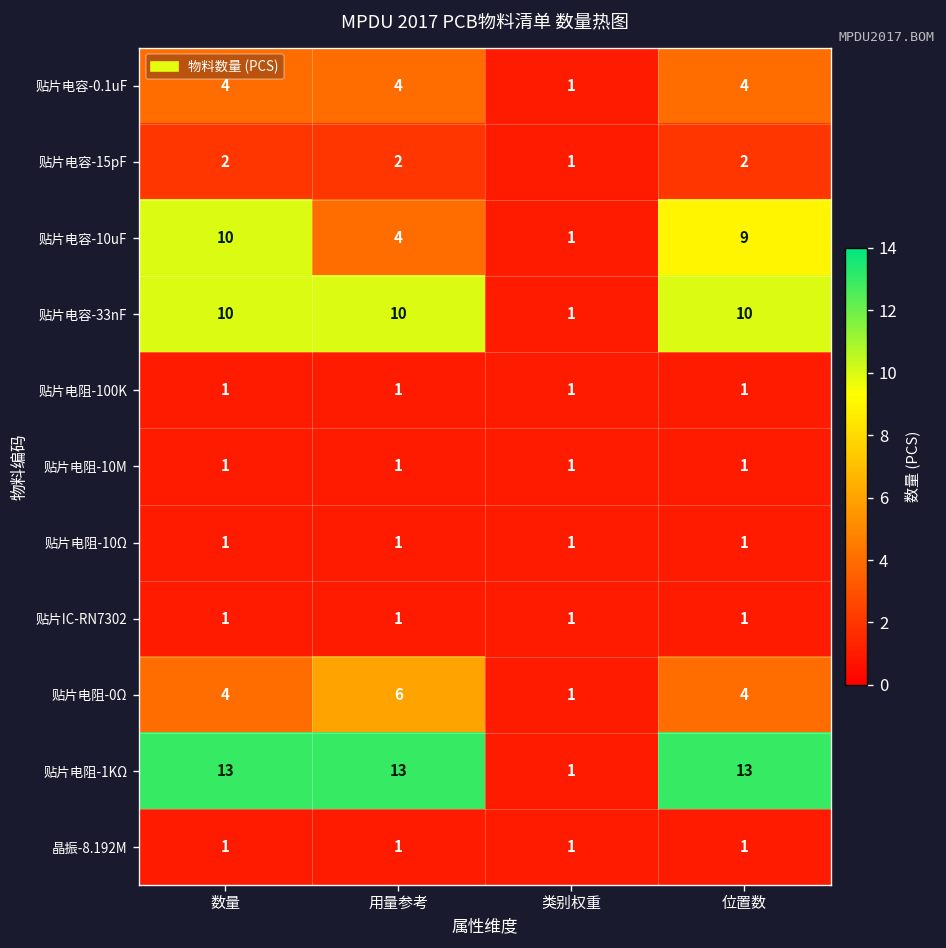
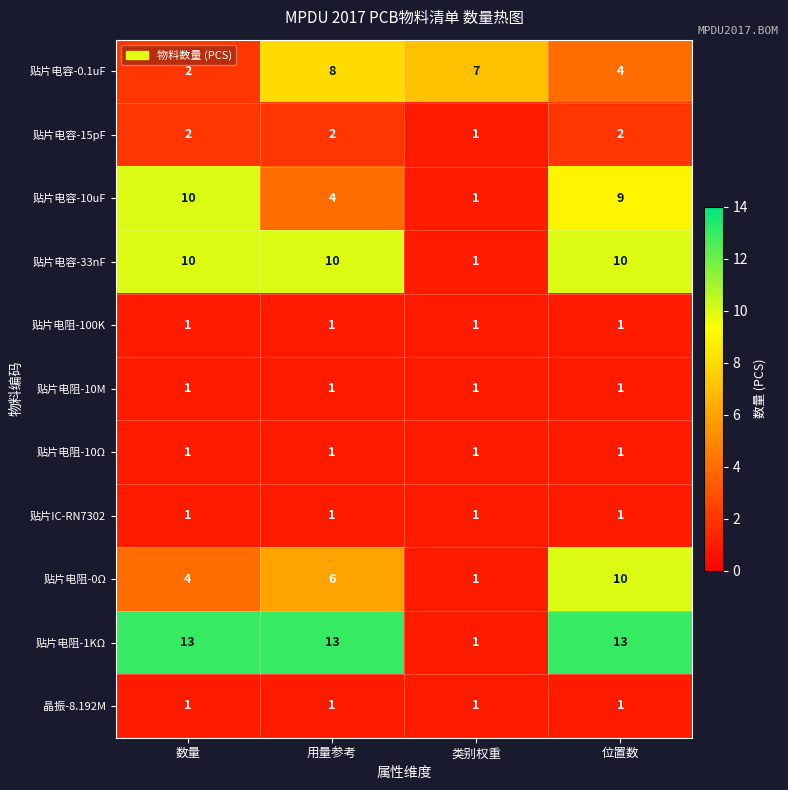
  {
    "贴片电容-0.1uF": {
-     "数量": 4,
-     "用量参考": 4,
-     "类别权重": 1,
+     "数量": 2,
+     "用量参考": 8,
+     "类别权重": 7,
      "位置数": 4
    },
    "贴片电容-15pF": {
      "数量": 2,
      "用量参考": 2,
      "类别权重": 1,
      "位置数": 2
    },
    "贴片电容-10uF": {
      "数量": 10,
      "用量参考": 4,
      "类别权重": 1,
      "位置数": 9
    },
    "贴片电容-33nF": {
      "数量": 10,
      "用量参考": 10,
      "类别权重": 1,
      "位置数": 10
    },
    "贴片电阻-100K": {
      "数量": 1,
      "用量参考": 1,
      "类别权重": 1,
      "位置数": 1
    },
    "贴片电阻-10M": {
      "数量": 1,
      "用量参考": 1,
      "类别权重": 1,
      "位置数": 1
    },
    "贴片电阻-10Ω": {
      "数量": 1,
      "用量参考": 1,
      "类别权重": 1,
      "位置数": 1
    },
    "贴片IC-RN7302": {
      "数量": 1,
      "用量参考": 1,
      "类别权重": 1,
      "位置数": 1
    },
    "贴片电阻-0Ω": {
      "数量": 4,
      "用量参考": 6,
      "类别权重": 1,
-     "位置数": 4
+     "位置数": 10
    },
    "贴片电阻-1KΩ": {
      "数量": 13,
      "用量参考": 13,
      "类别权重": 1,
      "位置数": 13
    },
    "晶振-8.192M": {
      "数量": 1,
      "用量参考": 1,
      "类别权重": 1,
      "位置数": 1
    }
  }
